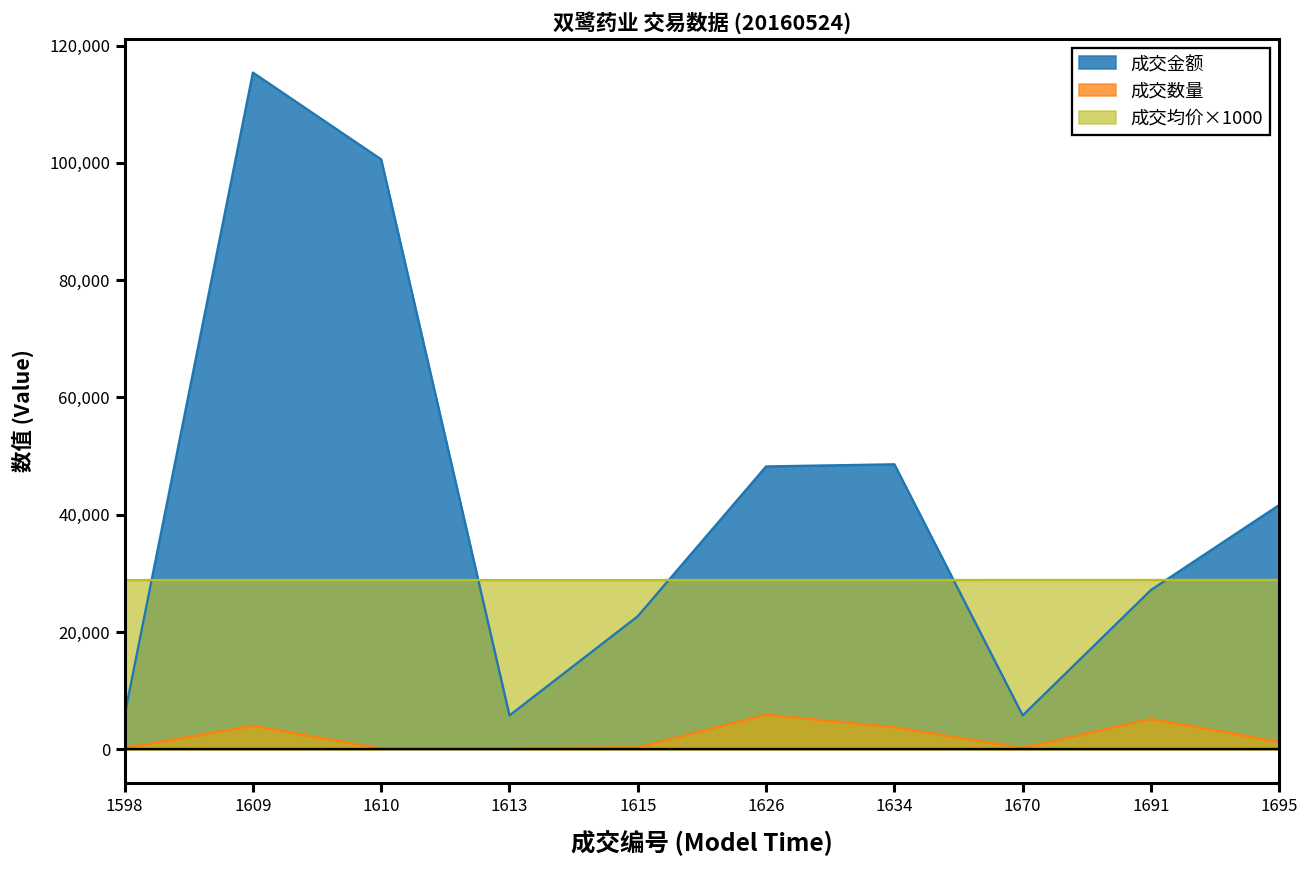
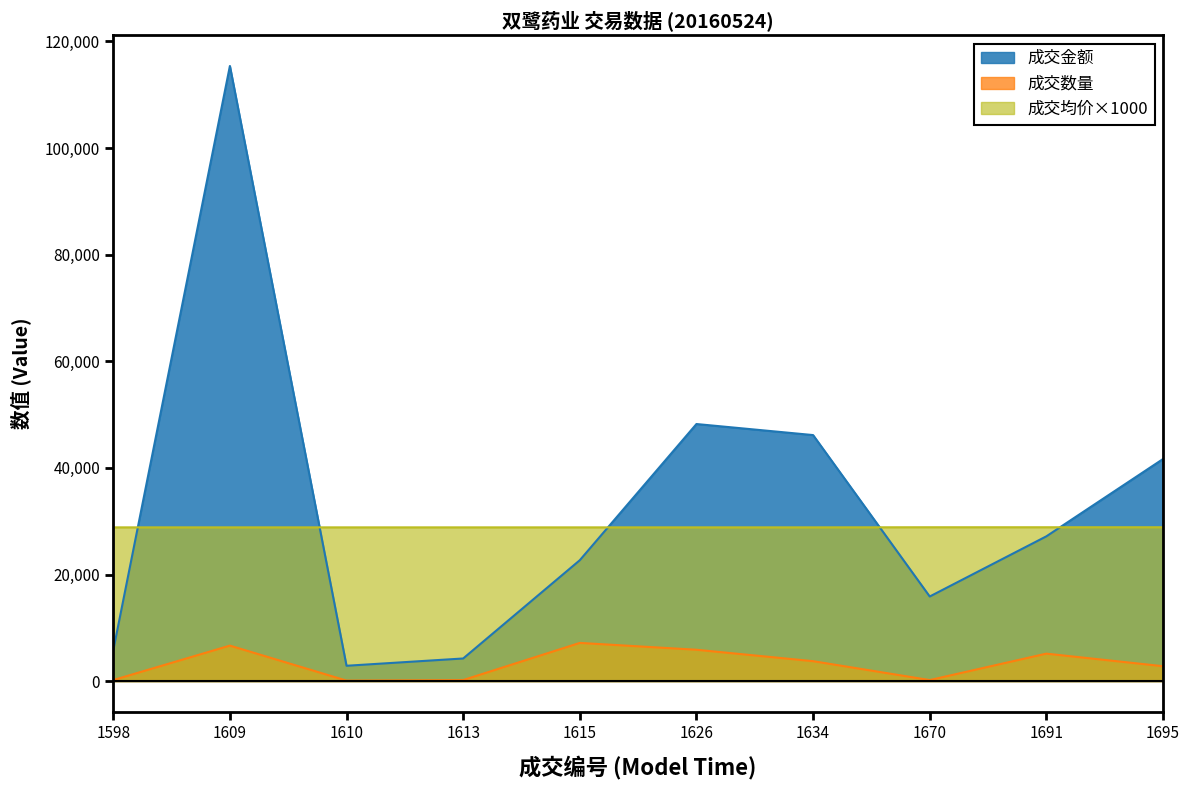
  {
    "成交金额": {
      "1598": "6,000",
      "1609": "115,000",
-     "1610": "101,000",
-     "1613": "6,000",
+     "1610": "3,000",
+     "1613": "4,000",
      "1615": "23,000",
      "1626": "48,000",
-     "1634": "49,000",
-     "1670": "6,000",
+     "1634": "46,000",
+     "1670": "16,000",
      "1691": "27,000",
      "1695": "42,000"
    },
    "成交数量": {
      "1598": "0",
-     "1609": "4,000",
+     "1609": "7,000",
      "1610": "0",
      "1613": "0",
-     "1615": "0",
+     "1615": "7,000",
      "1626": "6,000",
      "1634": "4,000",
      "1670": "0",
      "1691": "5,000",
-     "1695": "1,000"
+     "1695": "3,000"
    },
    "成交均价×1000": {
      "1598": "29,000",
      "1609": "29,000",
      "1610": "29,000",
      "1613": "29,000",
      "1615": "29,000",
      "1626": "29,000",
      "1634": "29,000",
      "1670": "29,000",
      "1691": "29,000",
      "1695": "29,000"
    }
  }
